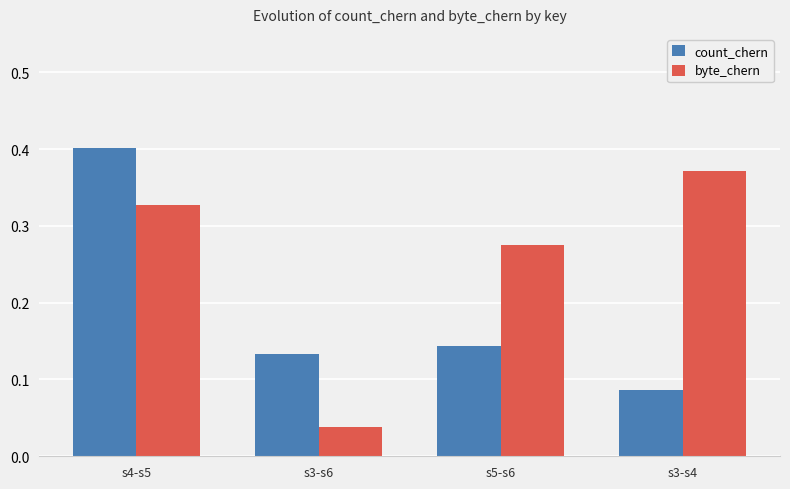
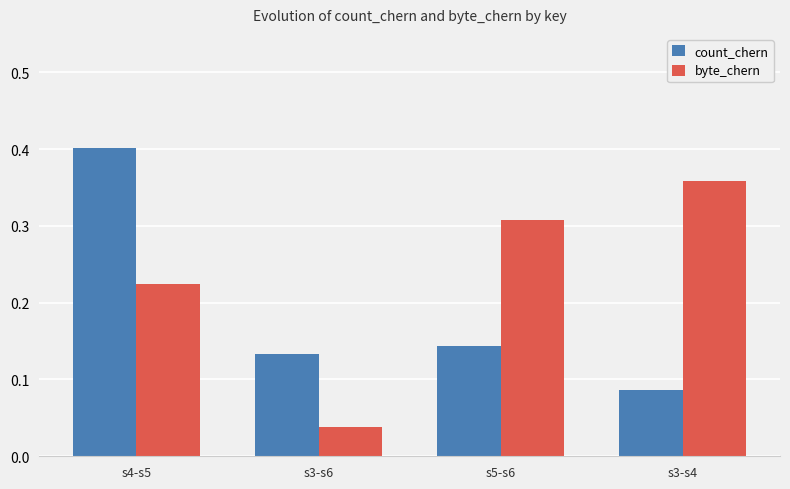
  {
    "count_chern": {
      "s4-s5": 0.40,
      "s3-s6": 0.13,
      "s5-s6": 0.14,
      "s3-s4": 0.09
    },
    "byte_chern": {
-     "s4-s5": 0.33,
+     "s4-s5": 0.22,
      "s3-s6": 0.04,
-     "s5-s6": 0.28,
-     "s3-s4": 0.37
+     "s5-s6": 0.31,
+     "s3-s4": 0.36
    }
  }
